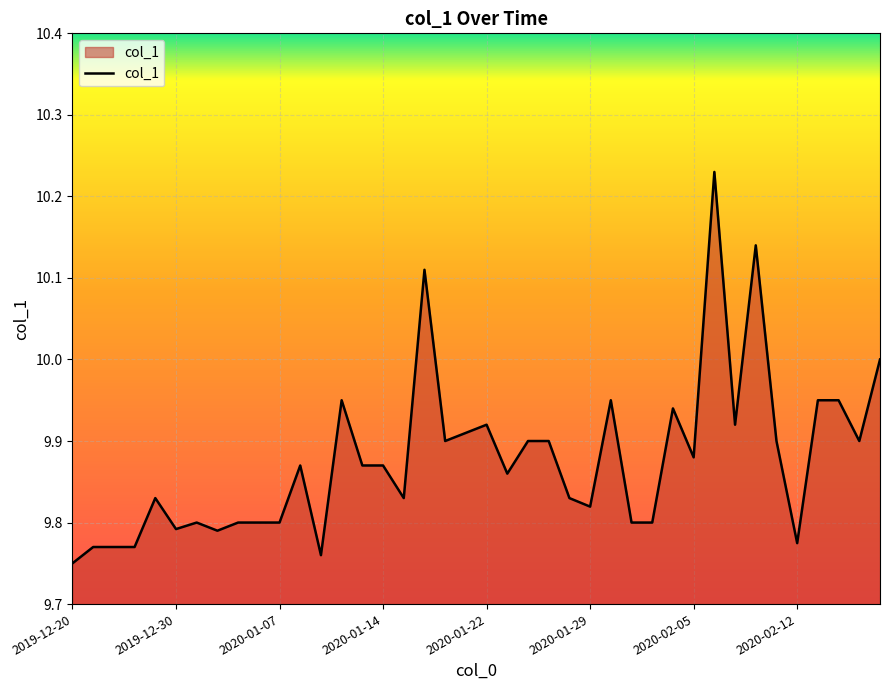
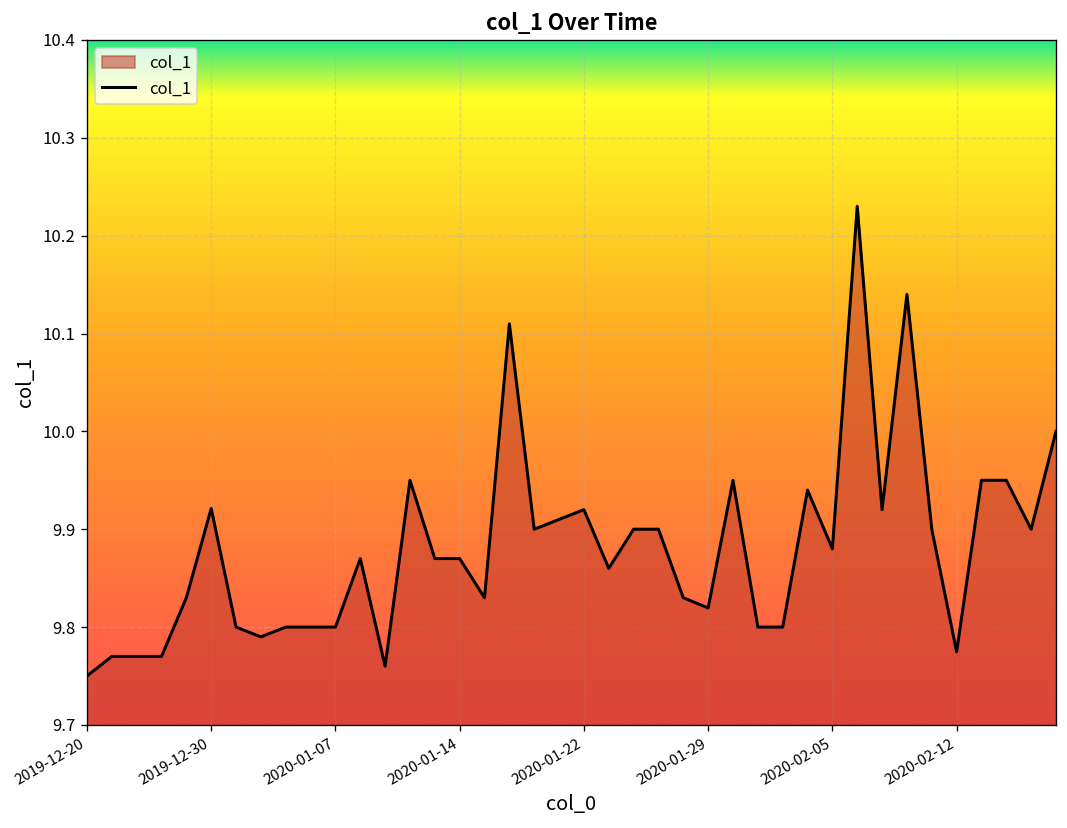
  {
    "2019-12-20": 9.75,
-   "2019-12-30": 9.79,
+   "2019-12-30": 9.92,
    "2020-01-07": 9.80,
    "2020-01-14": 9.87,
    "2020-01-22": 9.92,
    "2020-01-29": 9.82,
    "2020-02-05": 9.88,
    "2020-02-12": 9.77
  }
